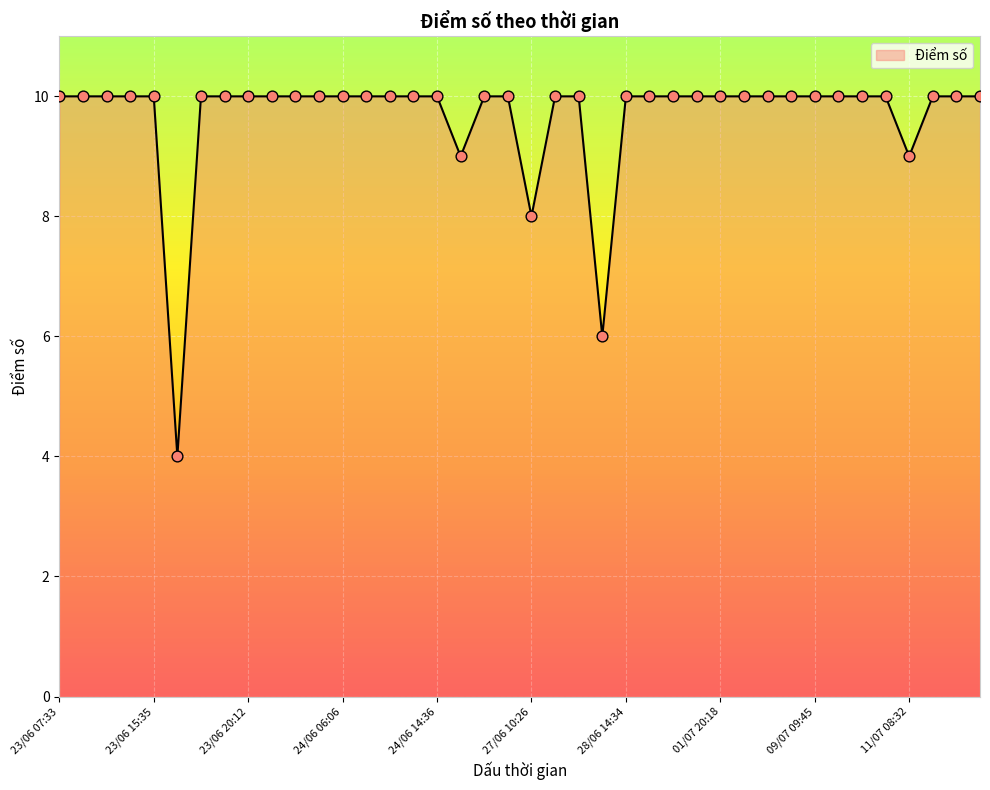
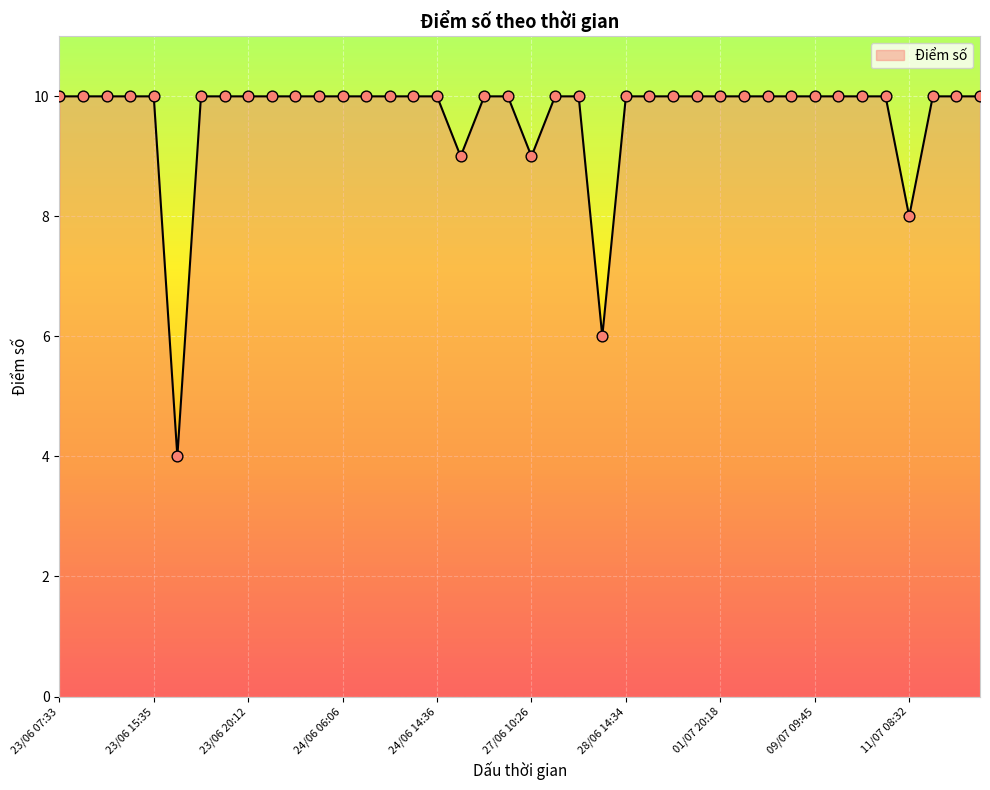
  {
    "23/06 07:33": 10,
    "23/06 15:35": 10,
    "23/06 20:12": 10,
    "24/06 06:06": 10,
    "24/06 14:36": 10,
-   "27/06 10:26": 8,
+   "27/06 10:26": 9,
    "28/06 14:34": 10,
    "01/07 20:18": 10,
    "09/07 09:45": 10,
-   "11/07 08:32": 9
+   "11/07 08:32": 8
  }
